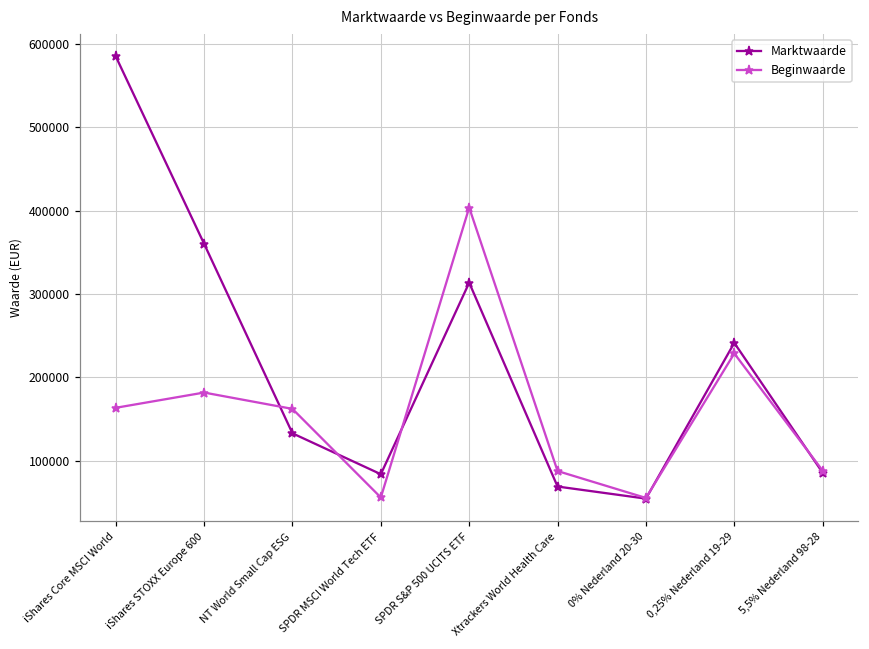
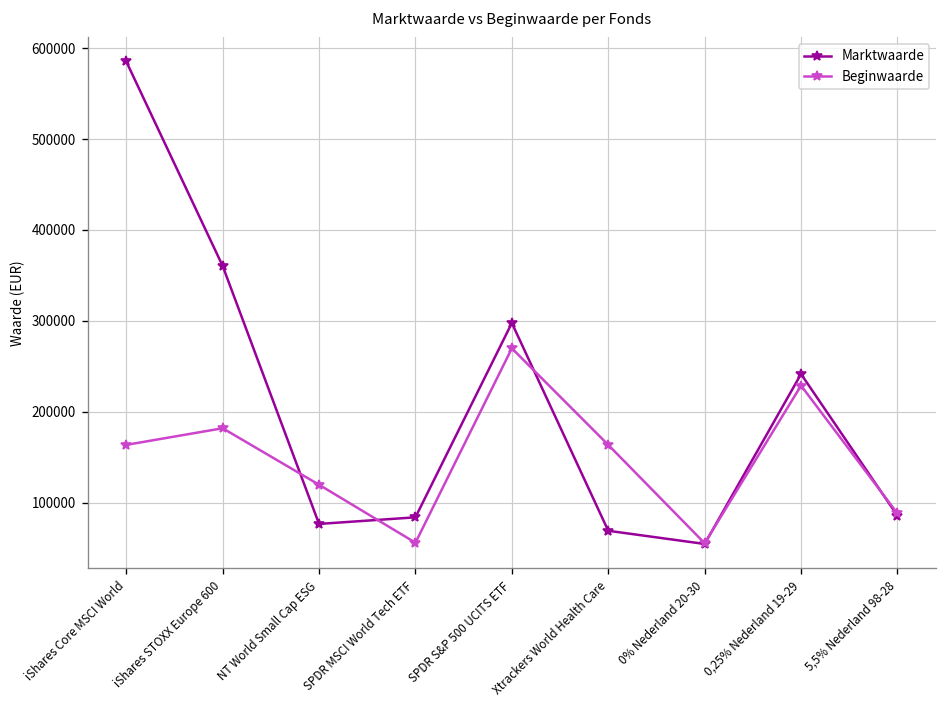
  {
    "Marktwaarde": {
      "iShares Core MSCI World": 590000,
      "iShares STOXX Europe 600": 360000,
-     "NT World Small Cap ESG": 130000,
+     "NT World Small Cap ESG": 80000,
      "SPDR MSCI World Tech ETF": 80000,
-     "SPDR S&P 500 UCITS ETF": 310000,
+     "SPDR S&P 500 UCITS ETF": 300000,
      "Xtrackers World Health Care": 70000,
      "0,25% Nederland 19-29": 240000
    },
    "Beginwaarde": {
      "iShares Core MSCI World": 160000,
      "iShares STOXX Europe 600": 180000,
-     "NT World Small Cap ESG": 160000,
+     "NT World Small Cap ESG": 120000,
      "SPDR MSCI World Tech ETF": 60000,
-     "SPDR S&P 500 UCITS ETF": 400000,
-     "Xtrackers World Health Care": 90000,
+     "SPDR S&P 500 UCITS ETF": 270000,
+     "Xtrackers World Health Care": 160000,
      "0,25% Nederland 19-29": 230000
    }
  }
